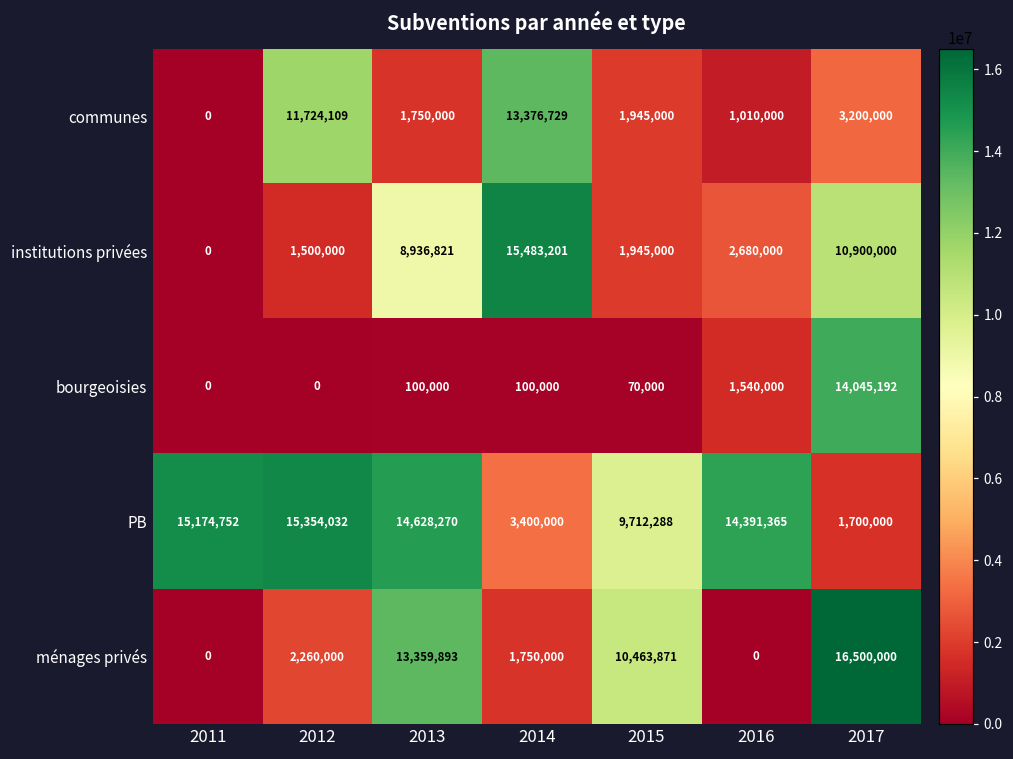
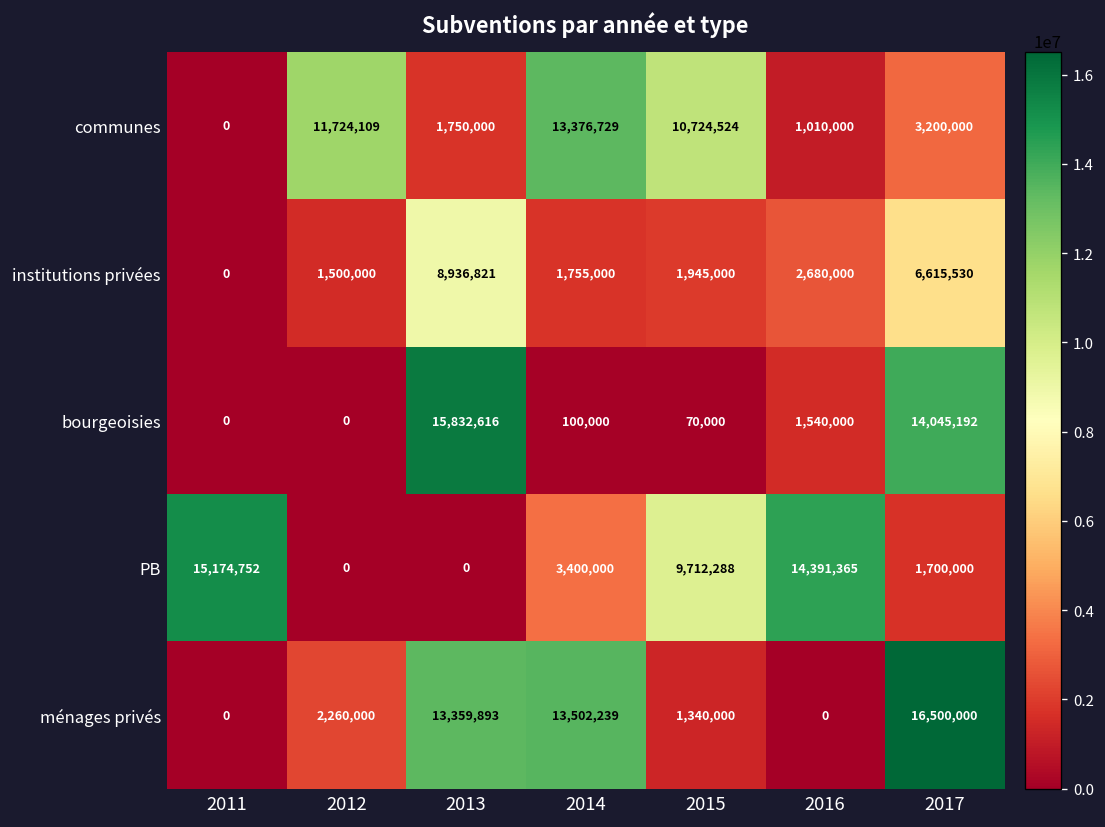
  {
    "communes": {
      "2011": "0",
      "2012": "11,724,109",
      "2013": "1,750,000",
      "2014": "13,376,729",
-     "2015": "1,945,000",
+     "2015": "10,724,524",
      "2016": "1,010,000",
      "2017": "3,200,000"
    },
    "institutions privées": {
      "2011": "0",
      "2012": "1,500,000",
      "2013": "8,936,821",
-     "2014": "15,483,201",
+     "2014": "1,755,000",
      "2015": "1,945,000",
      "2016": "2,680,000",
-     "2017": "10,900,000"
+     "2017": "6,615,530"
    },
    "bourgeoisies": {
      "2011": "0",
      "2012": "0",
-     "2013": "100,000",
+     "2013": "15,832,616",
      "2014": "100,000",
      "2015": "70,000",
      "2016": "1,540,000",
      "2017": "14,045,192"
    },
    "PB": {
      "2011": "15,174,752",
-     "2012": "15,354,032",
-     "2013": "14,628,270",
+     "2012": "0",
+     "2013": "0",
      "2014": "3,400,000",
      "2015": "9,712,288",
      "2016": "14,391,365",
      "2017": "1,700,000"
    },
    "ménages privés": {
      "2011": "0",
      "2012": "2,260,000",
      "2013": "13,359,893",
-     "2014": "1,750,000",
-     "2015": "10,463,871",
+     "2014": "13,502,239",
+     "2015": "1,340,000",
      "2016": "0",
      "2017": "16,500,000"
    }
  }
